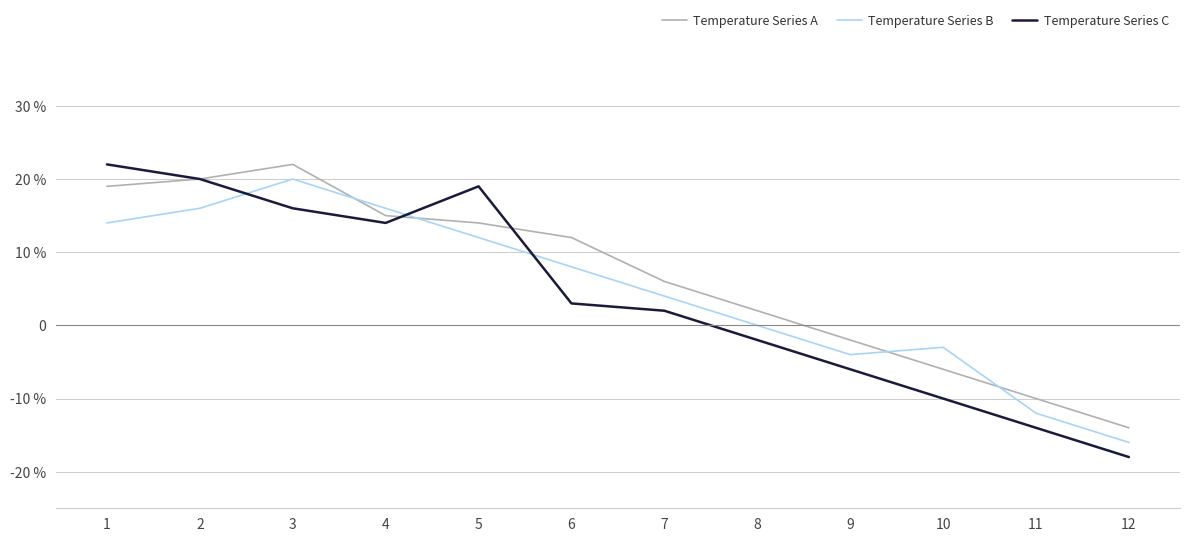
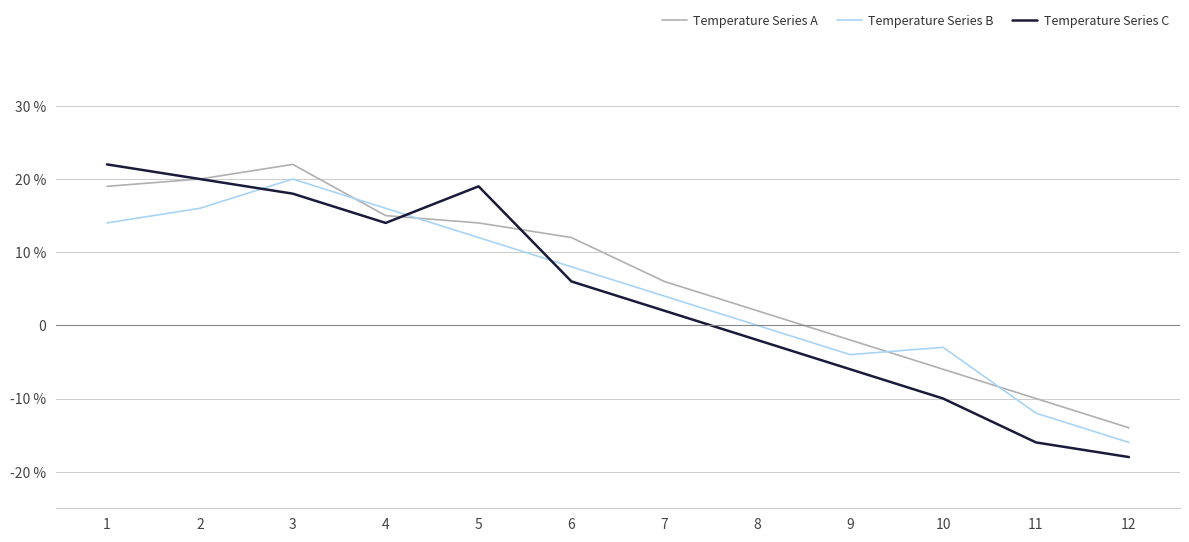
  {
    "Temperature Series A": {
      "1": "19 %",
      "3": "22 %",
      "4": "15 %",
      "5": "14 %",
      "6": "12 %",
      "7": "6 %",
      "8": "2 %",
      "9": "-2 %",
      "10": "-6 %",
      "11": "-10 %",
      "12": "-14 %"
    },
    "Temperature Series B": {
      "1": "14 %",
      "2": "16 %",
      "3": "20 %",
      "4": "16 %",
      "5": "12 %",
      "6": "8 %",
      "7": "4 %",
      "8": "0 %",
      "9": "-4 %",
      "10": "-3 %",
      "11": "-12 %",
      "12": "-16 %"
    },
    "Temperature Series C": {
      "1": "22 %",
-     "3": "16 %",
+     "3": "18 %",
      "4": "14 %",
      "5": "19 %",
-     "6": "3 %",
+     "6": "6 %",
      "7": "2 %",
      "8": "-2 %",
      "9": "-6 %",
      "10": "-10 %",
-     "11": "-14 %",
+     "11": "-16 %",
      "12": "-18 %"
    }
  }
